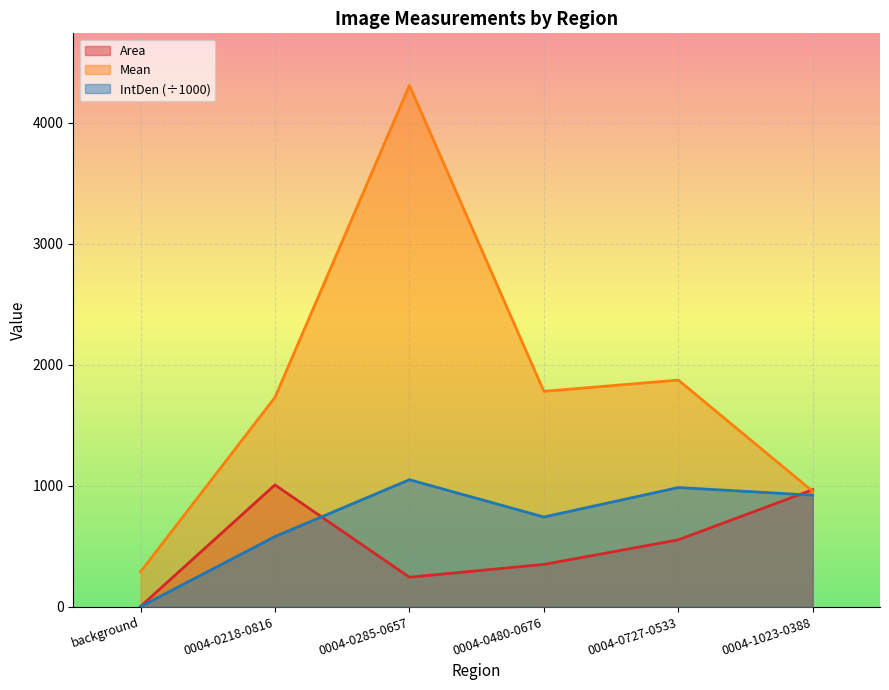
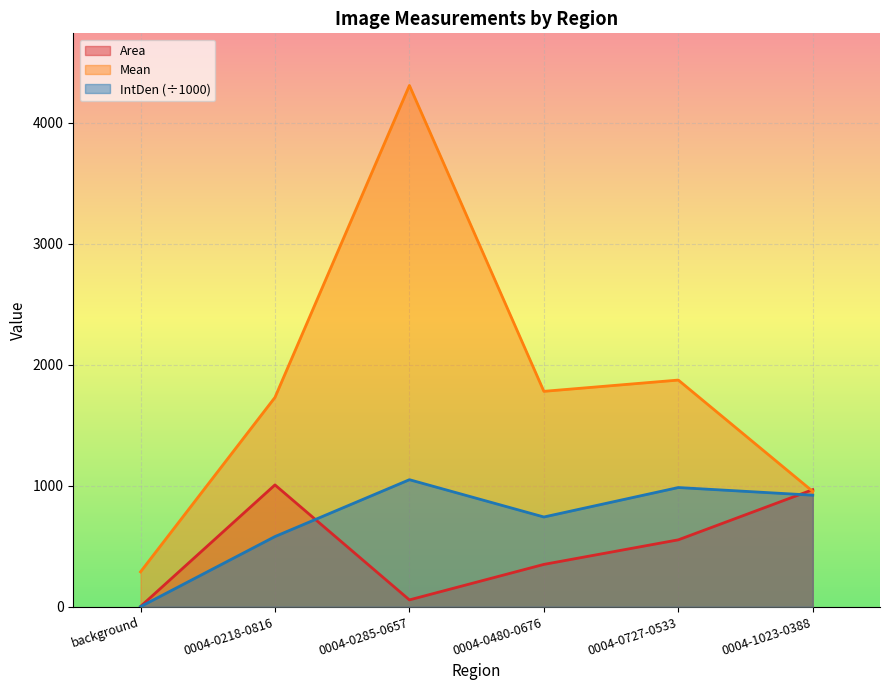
  {
    "Area": {
      "0004-0218-0816": 1010,
-     "0004-0285-0657": 240,
+     "0004-0285-0657": 60,
      "0004-0480-0676": 350,
      "0004-0727-0533": 550
    },
    "Mean": {
      "background": 290,
      "0004-0218-0816": 1730,
      "0004-0285-0657": 4310,
      "0004-0480-0676": 1780,
      "0004-0727-0533": 1870
    },
    "IntDen (÷1000)": {
      "0004-0218-0816": 580,
      "0004-0285-0657": 1050,
      "0004-0480-0676": 740,
      "0004-0727-0533": 980,
      "0004-1023-0388": 920
    }
  }
